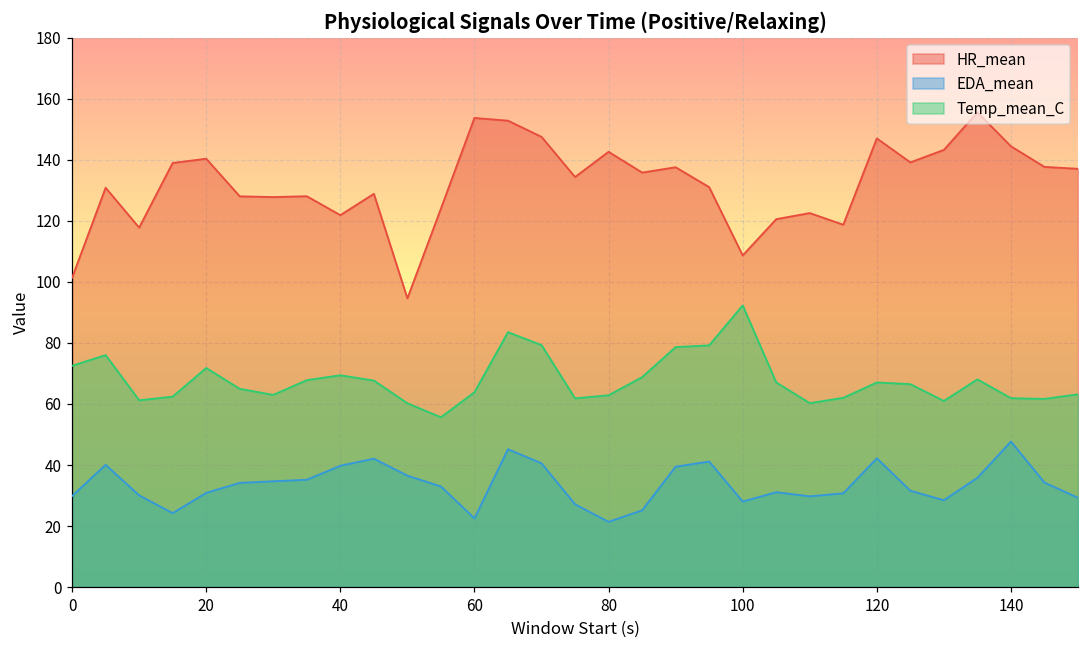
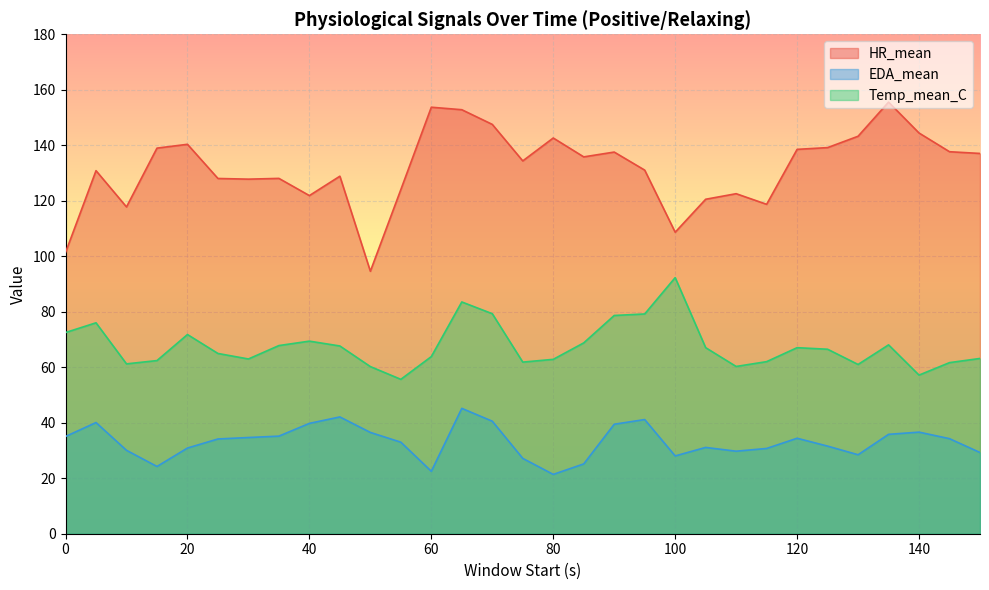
  {
    "HR_mean": {
      "0": 101,
      "20": 140,
      "40": 122,
      "60": 154,
      "80": 143,
      "100": 109,
-     "120": 147,
+     "120": 139,
      "140": 144
    },
    "EDA_mean": {
-     "0": 30,
+     "0": 35,
      "20": 31,
      "40": 40,
      "60": 23,
      "80": 21,
      "100": 28,
-     "120": 42,
-     "140": 48
+     "120": 34,
+     "140": 37
    },
    "Temp_mean_C": {
      "0": 73,
      "20": 72,
      "40": 69,
      "60": 64,
      "80": 63,
      "100": 92,
      "120": 67,
-     "140": 62
+     "140": 57
    }
  }
